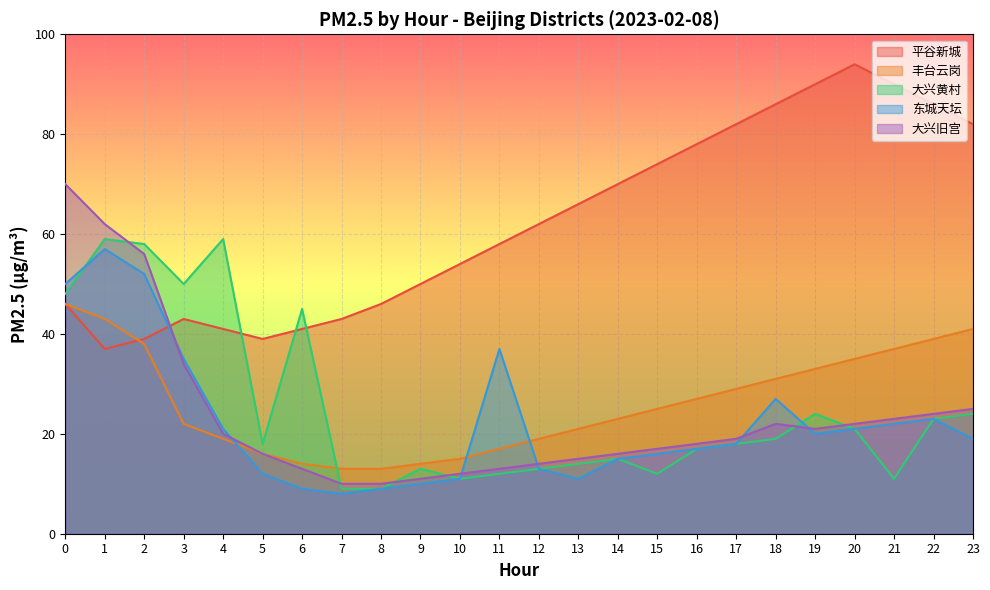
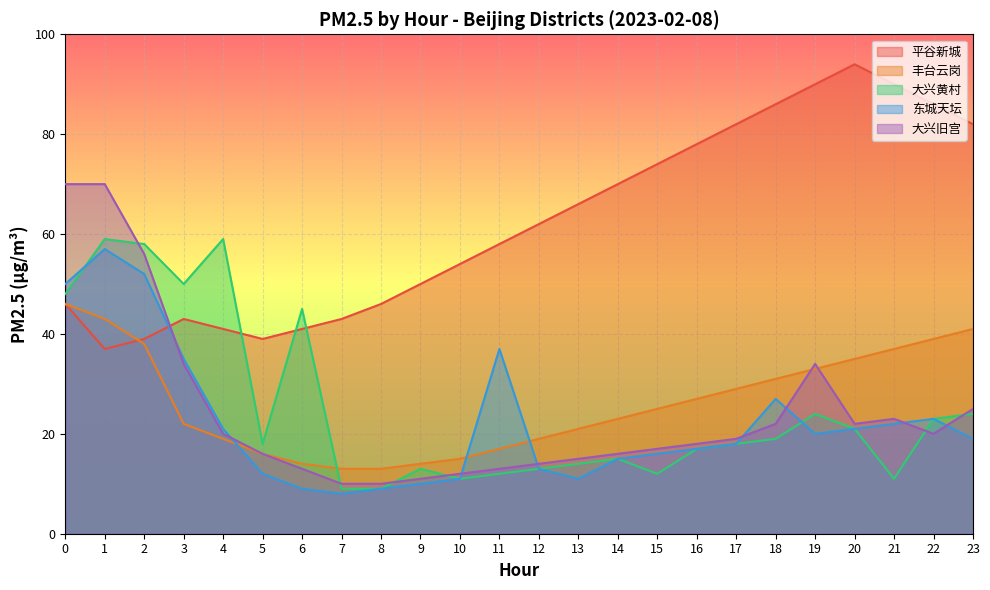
  {
    "大兴黄村": {
      "0": 48,
      "1": 59,
      "2": 58,
      "3": 50,
      "4": 59,
      "5": 18,
      "6": 45,
      "7": 9,
      "9": 13,
      "11": 12,
      "13": 14,
      "15": 12,
      "18": 19,
      "19": 24,
      "21": 11,
      "23": 24
    },
    "东城天坛": {
      "0": 50,
      "1": 57,
      "2": 52,
      "3": 35,
      "4": 21,
      "5": 12,
      "6": 9,
      "7": 8,
      "9": 10,
      "11": 37,
      "13": 11,
      "15": 16,
      "18": 27,
      "19": 20,
      "21": 22,
      "23": 19
    },
    "大兴旧宫": {
      "0": 70,
-     "1": 62,
+     "1": 70,
      "2": 56,
      "3": 34,
      "4": 20,
      "6": 13,
      "7": 10,
      "8": 10,
      "9": 11,
      "10": 12,
      "11": 13,
      "12": 14,
      "13": 15,
      "14": 16,
      "15": 17,
      "16": 18,
      "17": 19,
      "18": 22,
-     "19": 21,
+     "19": 34,
      "20": 22,
      "21": 23,
-     "22": 24,
+     "22": 20,
      "23": 25
    }
  }
